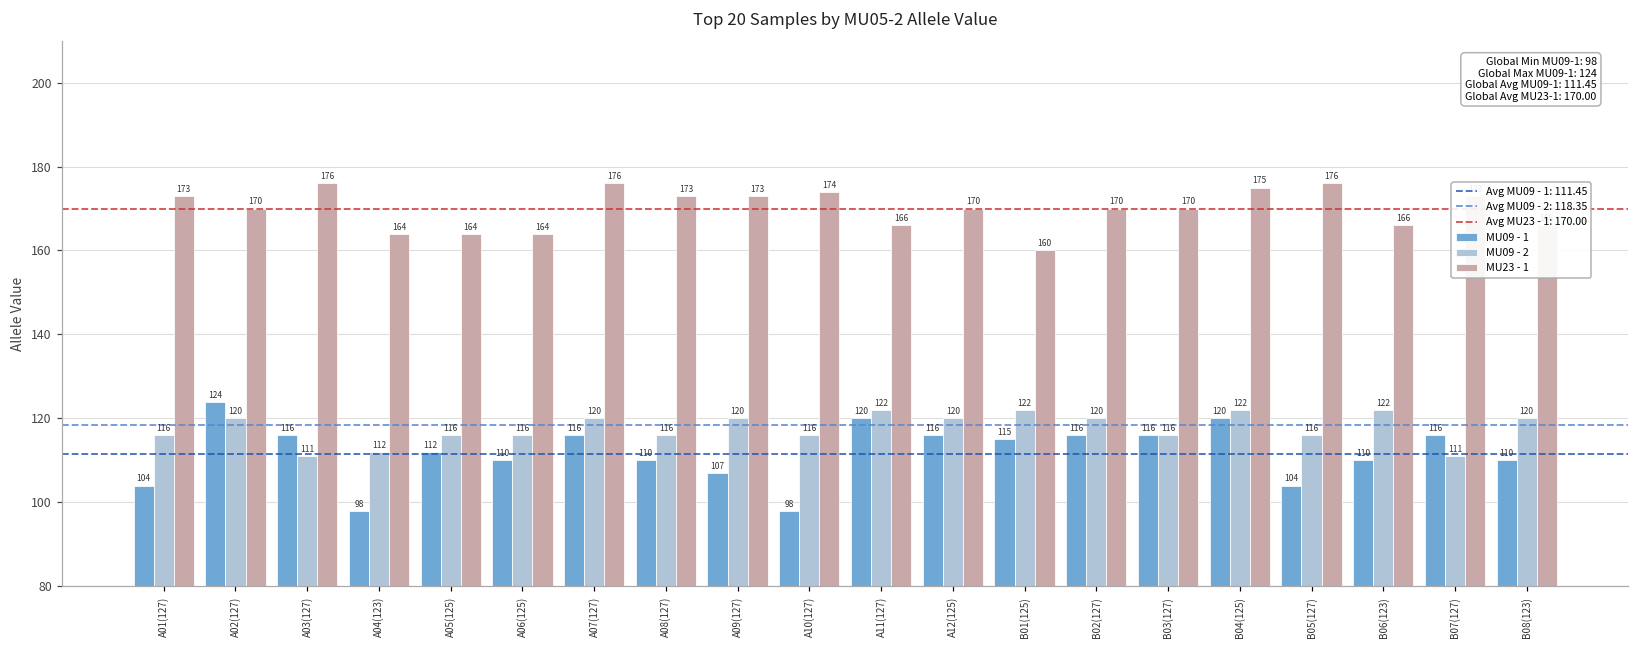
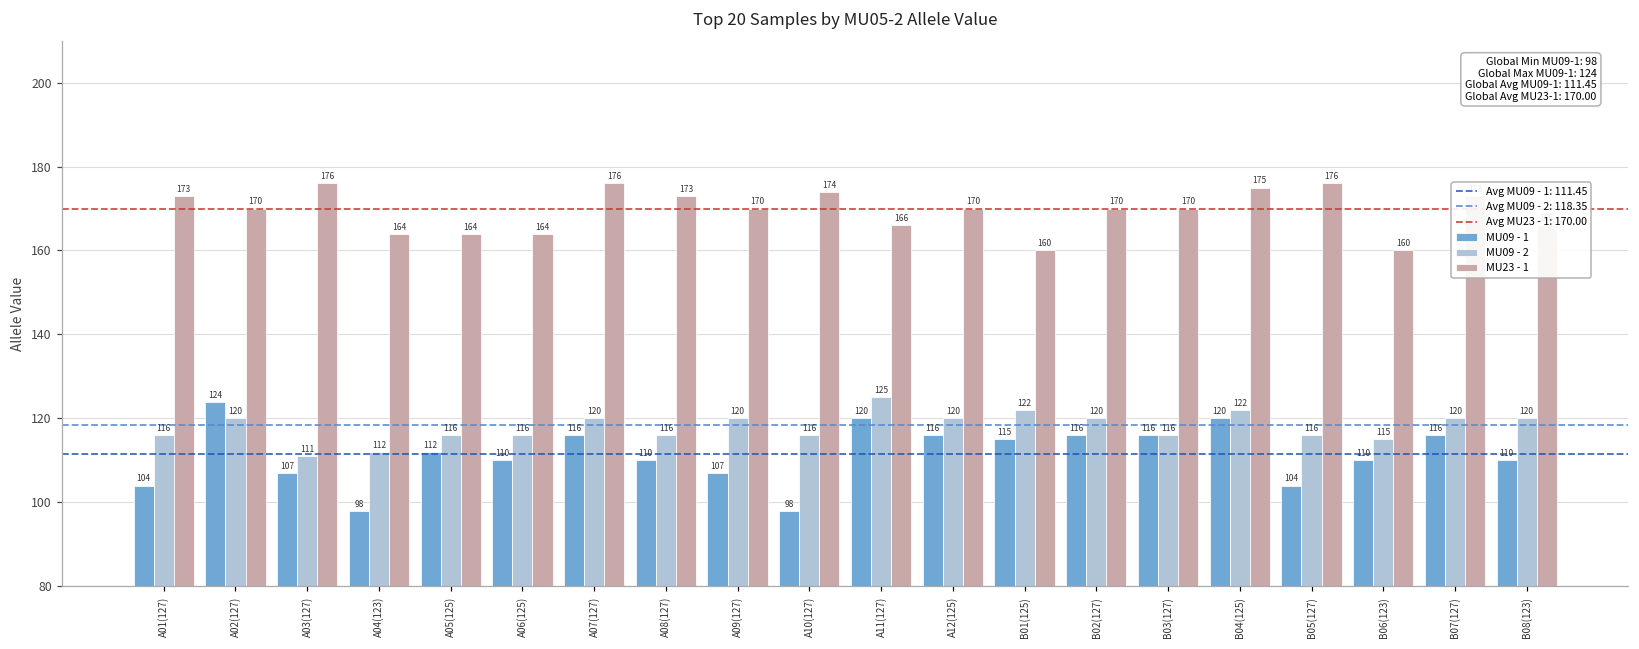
  {
    "MU09 - 1": {
      "A01(127)": 104,
      "A02(127)": 124,
-     "A03(127)": 116,
+     "A03(127)": 107,
      "A04(123)": 98,
      "A05(125)": 112,
      "A06(125)": 110,
      "A07(127)": 116,
      "A08(127)": 110,
      "A09(127)": 107,
      "A10(127)": 98,
      "A11(127)": 120,
      "A12(125)": 116,
      "B01(125)": 115,
      "B02(127)": 116,
      "B03(127)": 116,
      "B04(125)": 120,
      "B05(127)": 104,
      "B06(123)": 110,
      "B07(127)": 116,
      "B08(123)": 110
    },
    "MU09 - 2": {
      "A01(127)": 116,
      "A02(127)": 120,
      "A03(127)": 111,
      "A04(123)": 112,
      "A05(125)": 116,
      "A06(125)": 116,
      "A07(127)": 120,
      "A08(127)": 116,
      "A09(127)": 120,
      "A10(127)": 116,
-     "A11(127)": 122,
+     "A11(127)": 125,
      "A12(125)": 120,
      "B01(125)": 122,
      "B02(127)": 120,
      "B03(127)": 116,
      "B04(125)": 122,
      "B05(127)": 116,
-     "B06(123)": 122,
-     "B07(127)": 111,
+     "B06(123)": 115,
+     "B07(127)": 120,
      "B08(123)": 120
    },
    "MU23 - 1": {
      "A01(127)": 173,
      "A02(127)": 170,
      "A03(127)": 176,
      "A04(123)": 164,
      "A05(125)": 164,
      "A06(125)": 164,
      "A07(127)": 176,
      "A08(127)": 173,
-     "A09(127)": 173,
+     "A09(127)": 170,
      "A10(127)": 174,
      "A11(127)": 166,
      "A12(125)": 170,
      "B01(125)": 160,
      "B02(127)": 170,
      "B03(127)": 170,
      "B04(125)": 175,
      "B05(127)": 176,
-     "B06(123)": 166
+     "B06(123)": 160
    }
  }
